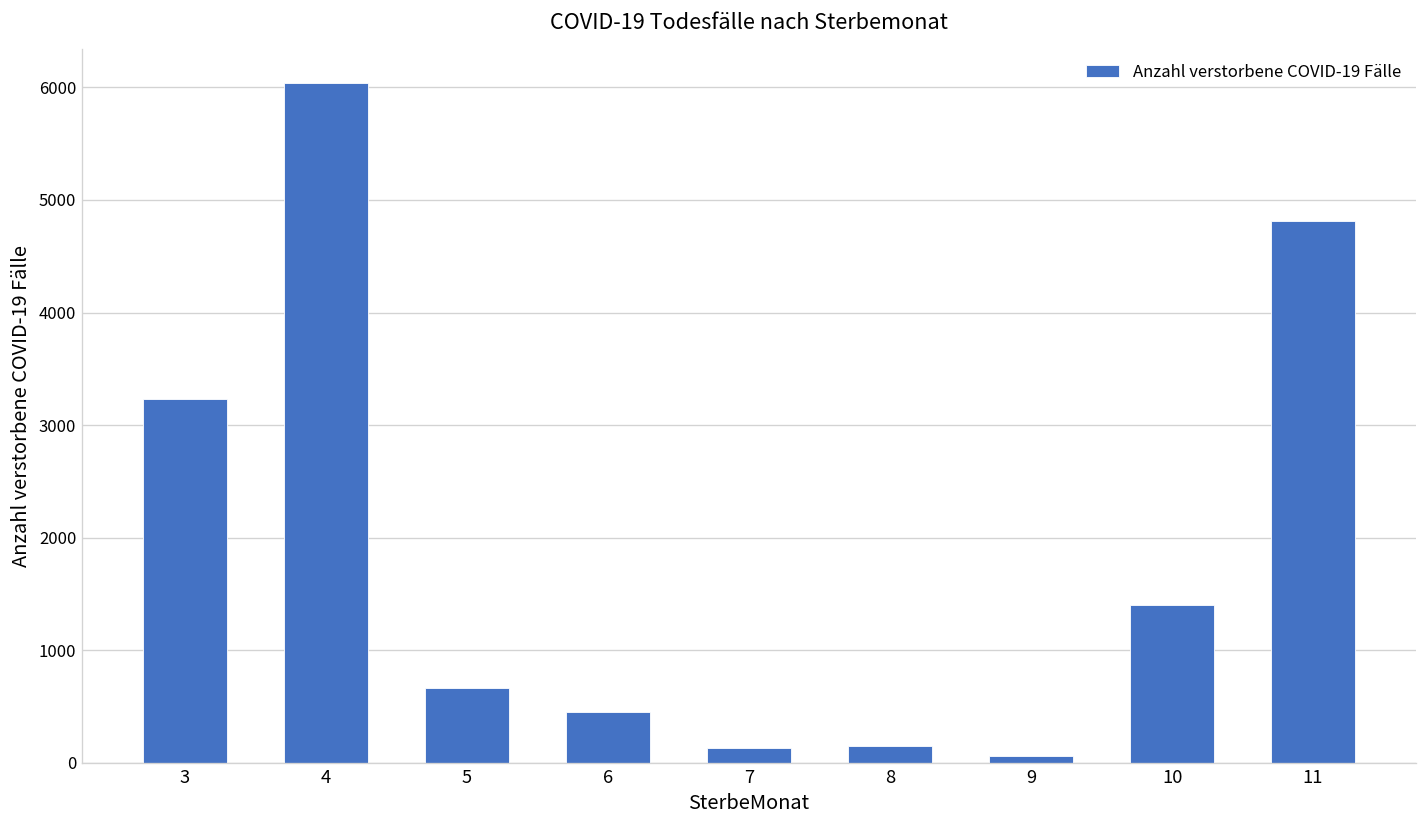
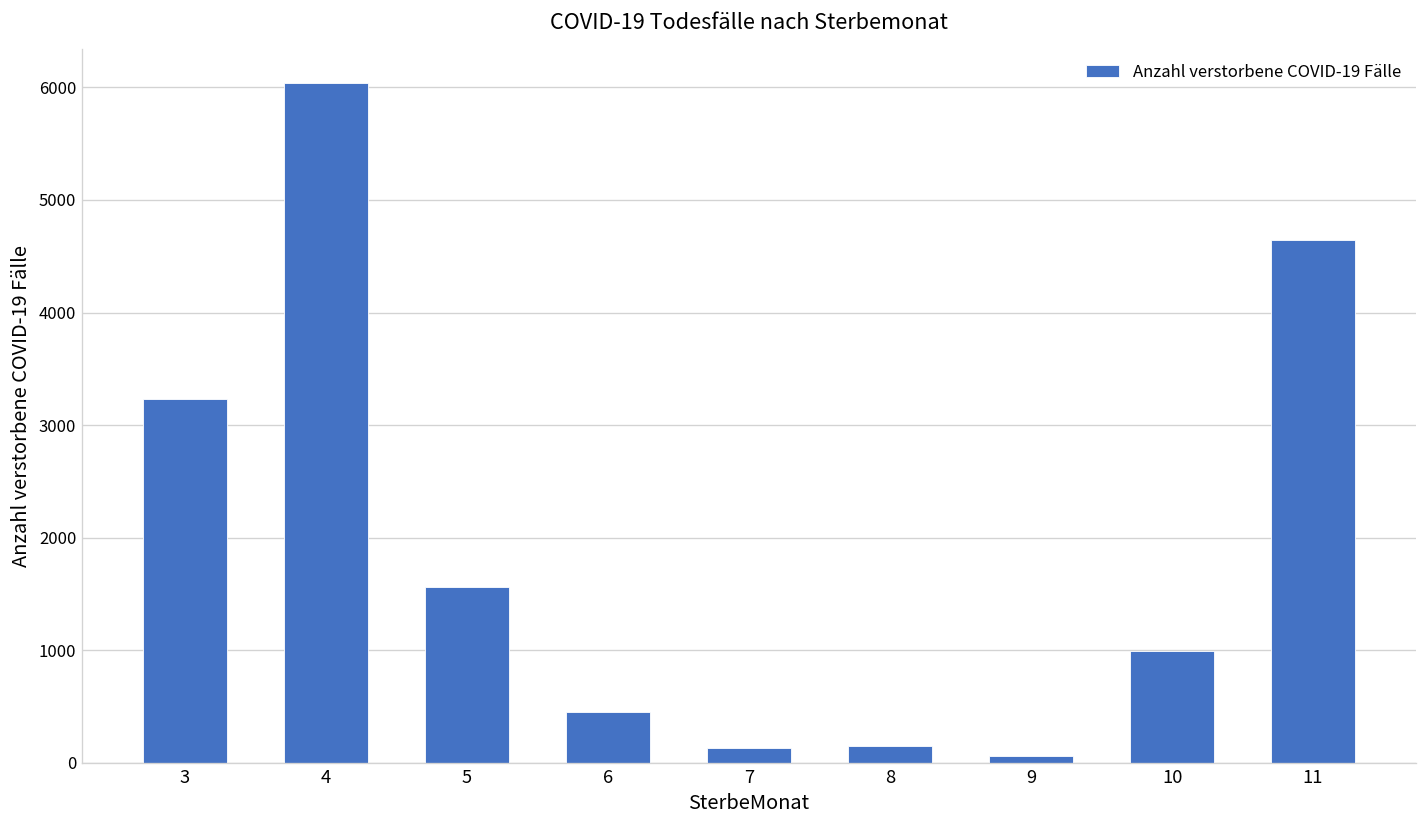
  {
    "3": 3200,
    "4": 6000,
-   "5": 700,
+   "5": 1600,
    "6": 500,
    "7": 100,
    "8": 100,
    "9": 100,
-   "10": 1400,
-   "11": 4800
+   "10": 1000,
+   "11": 4600
  }
